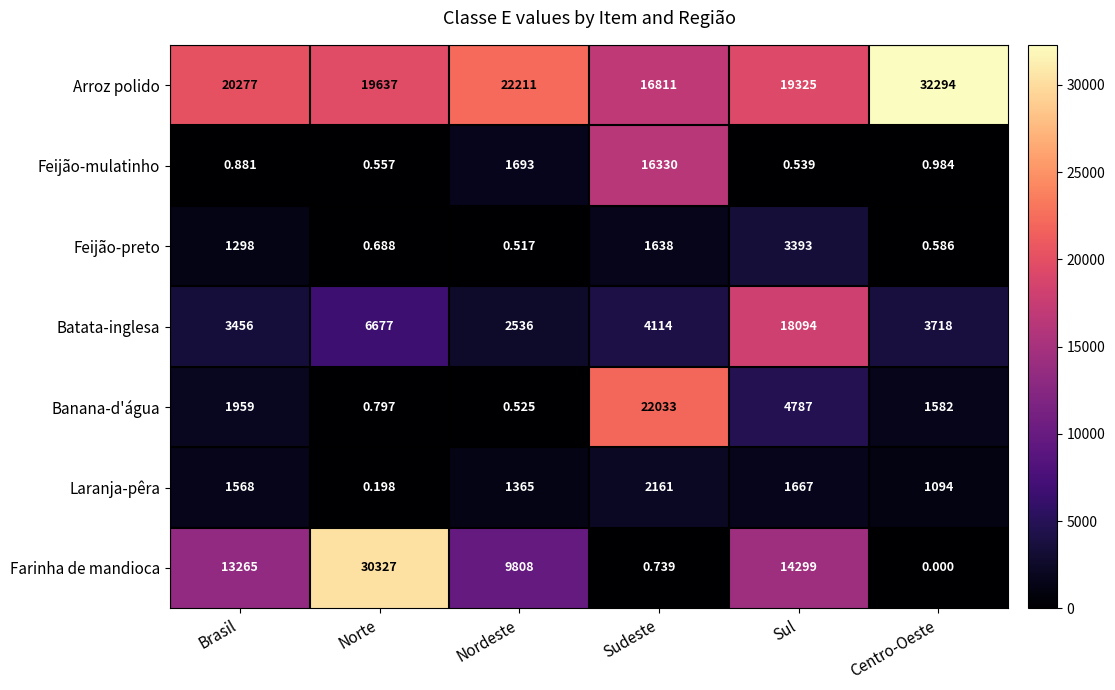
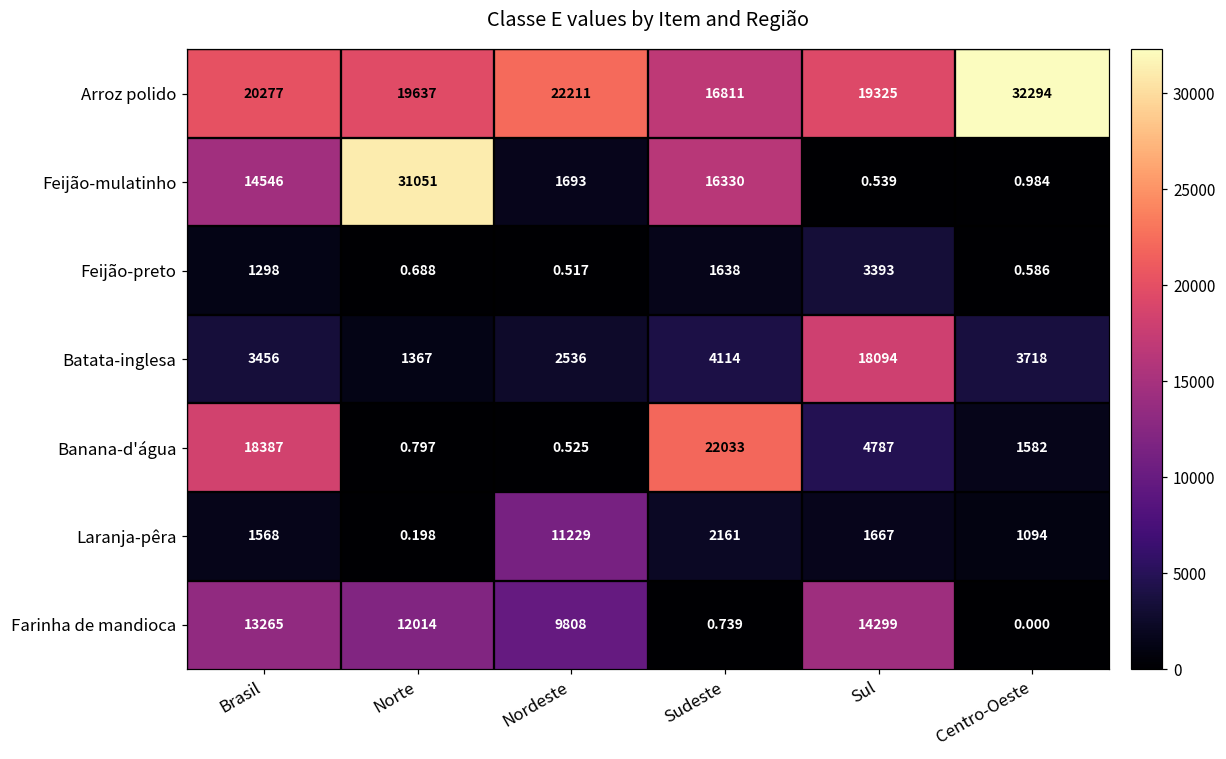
  {
    "Arroz polido": {
      "Brasil": 20277,
      "Norte": 19637,
      "Nordeste": 22211,
      "Sudeste": 16811,
      "Sul": 19325,
      "Centro-Oeste": 32294
    },
    "Feijão-mulatinho": {
-     "Brasil": 0.881,
-     "Norte": 0.557,
+     "Brasil": 14546,
+     "Norte": 31051,
      "Nordeste": 1693,
      "Sudeste": 16330,
      "Sul": 0.539,
      "Centro-Oeste": 0.984
    },
    "Feijão-preto": {
      "Brasil": 1298,
      "Norte": 0.688,
      "Nordeste": 0.517,
      "Sudeste": 1638,
      "Sul": 3393,
      "Centro-Oeste": 0.586
    },
    "Batata-inglesa": {
      "Brasil": 3456,
-     "Norte": 6677,
+     "Norte": 1367,
      "Nordeste": 2536,
      "Sudeste": 4114,
      "Sul": 18094,
      "Centro-Oeste": 3718
    },
    "Banana-d'água": {
-     "Brasil": 1959,
+     "Brasil": 18387,
      "Norte": 0.797,
      "Nordeste": 0.525,
      "Sudeste": 22033,
      "Sul": 4787,
      "Centro-Oeste": 1582
    },
    "Laranja-pêra": {
      "Brasil": 1568,
      "Norte": 0.198,
-     "Nordeste": 1365,
+     "Nordeste": 11229,
      "Sudeste": 2161,
      "Sul": 1667,
      "Centro-Oeste": 1094
    },
    "Farinha de mandioca": {
      "Brasil": 13265,
-     "Norte": 30327,
+     "Norte": 12014,
      "Nordeste": 9808,
      "Sudeste": 0.739,
      "Sul": 14299,
      "Centro-Oeste": 0.000
    }
  }
